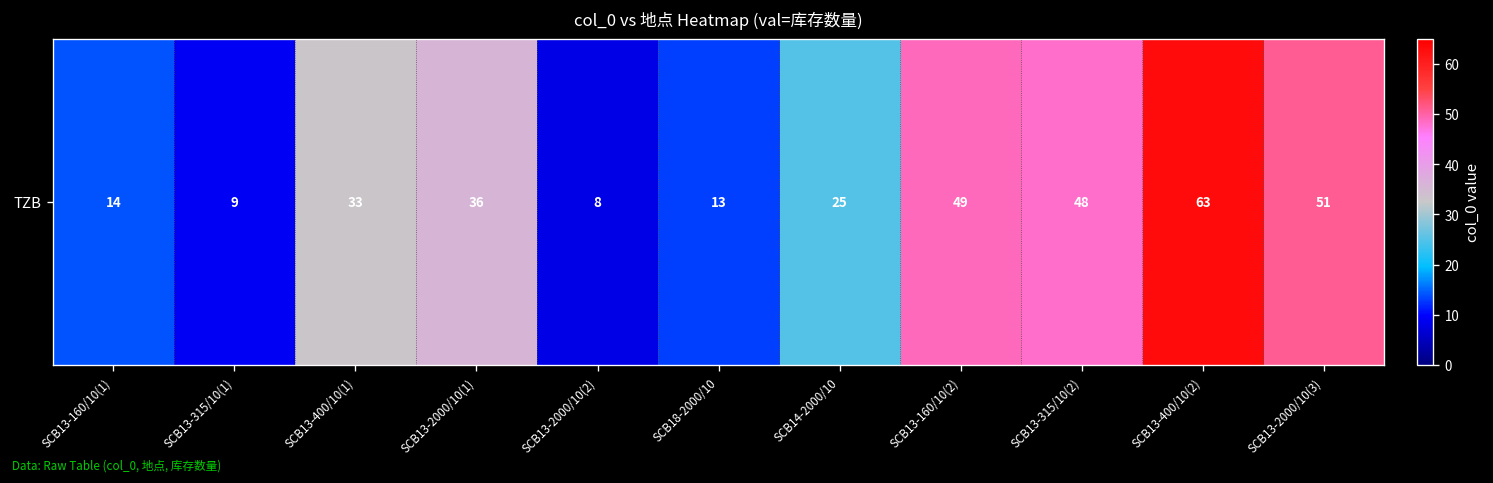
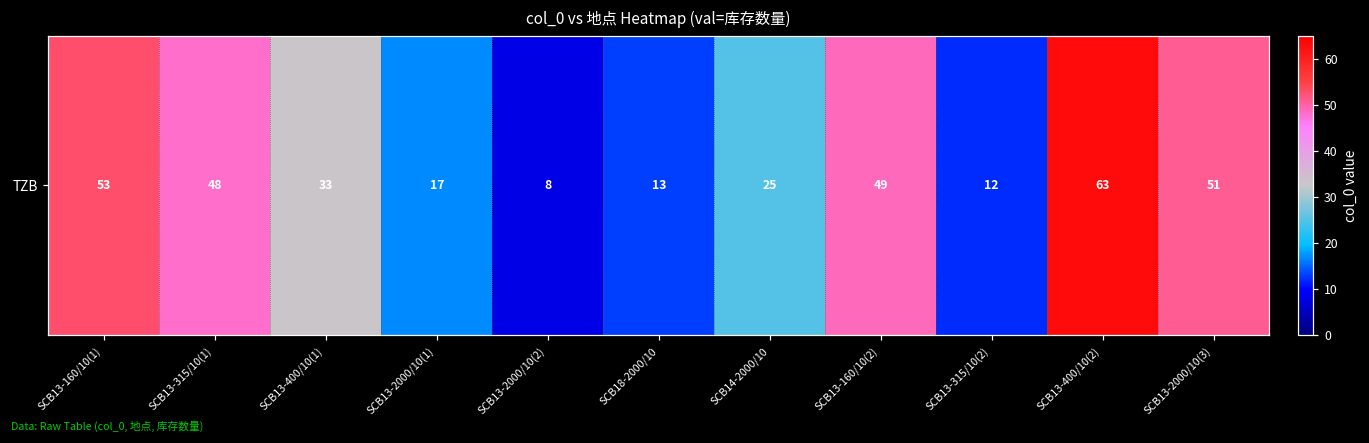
  {
    "TZB": {
-     "SCB13-160/10(1)": 14,
-     "SCB13-315/10(1)": 9,
+     "SCB13-160/10(1)": 53,
+     "SCB13-315/10(1)": 48,
      "SCB13-400/10(1)": 33,
-     "SCB13-2000/10(1)": 36,
+     "SCB13-2000/10(1)": 17,
      "SCB13-2000/10(2)": 8,
      "SCB18-2000/10": 13,
      "SCB14-2000/10": 25,
      "SCB13-160/10(2)": 49,
-     "SCB13-315/10(2)": 48,
+     "SCB13-315/10(2)": 12,
      "SCB13-400/10(2)": 63,
      "SCB13-2000/10(3)": 51
    }
  }
